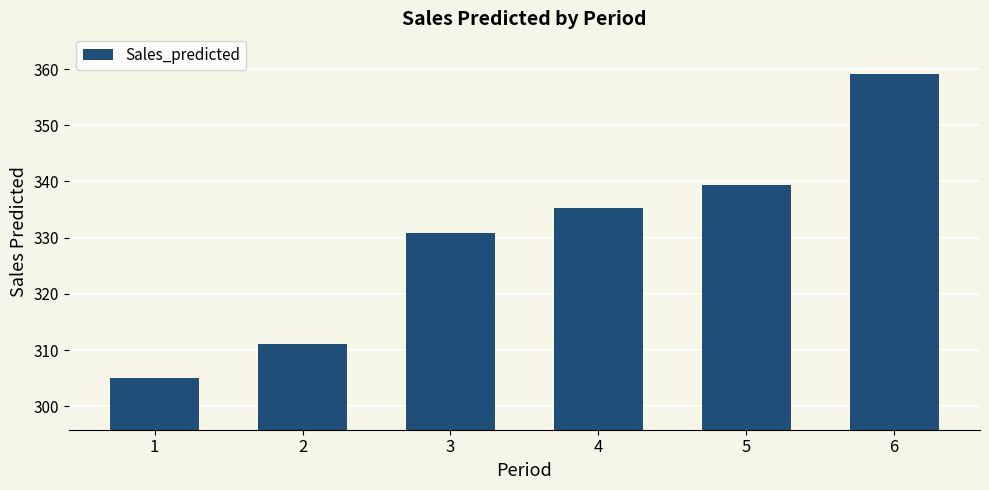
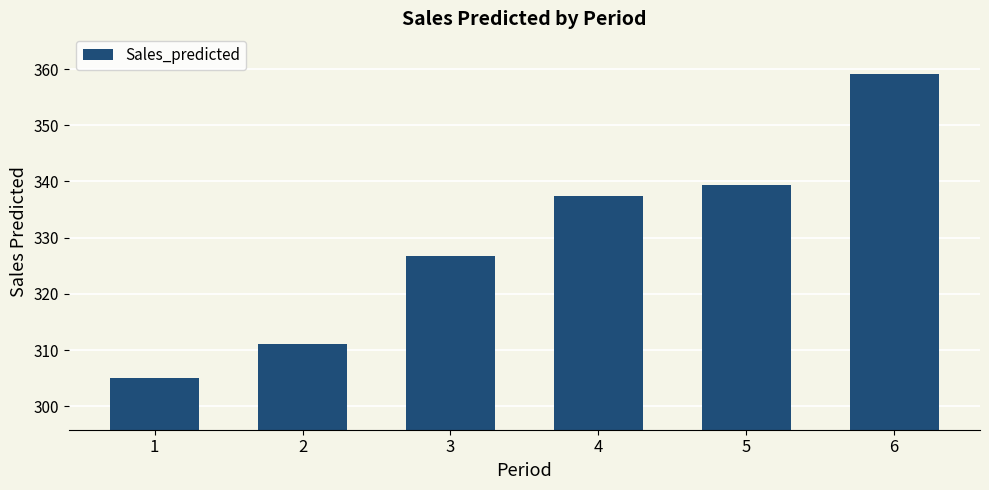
  {
    "1": 305,
    "2": 311,
-   "3": 331,
-   "4": 335,
+   "3": 327,
+   "4": 337,
    "5": 339,
    "6": 359
  }
